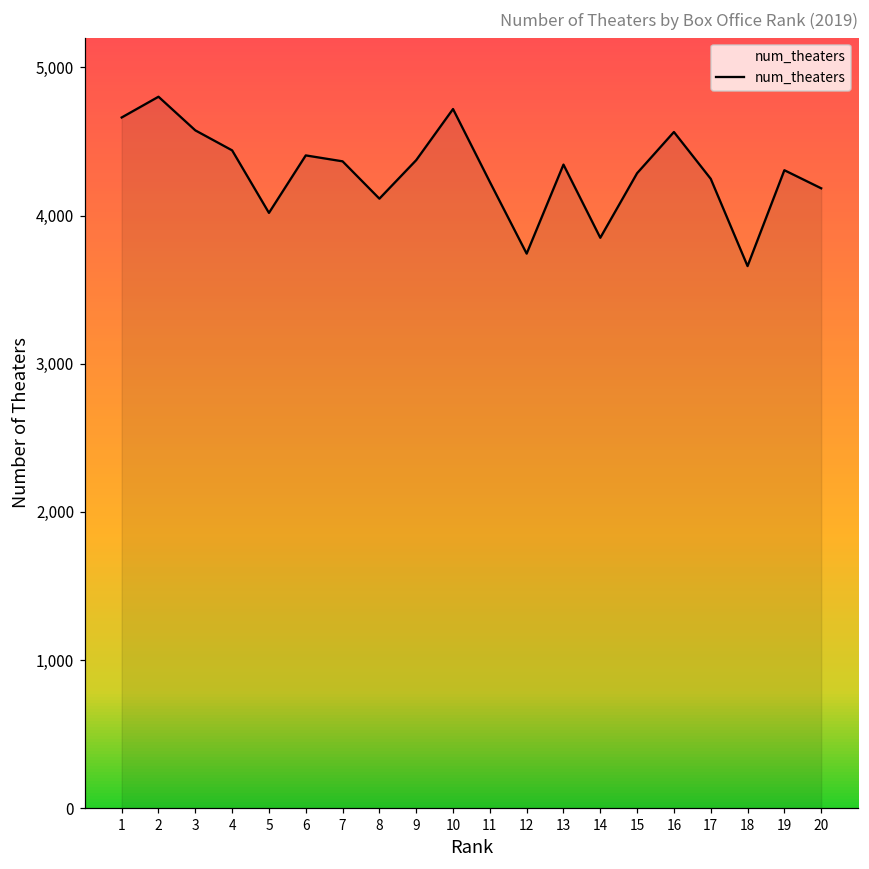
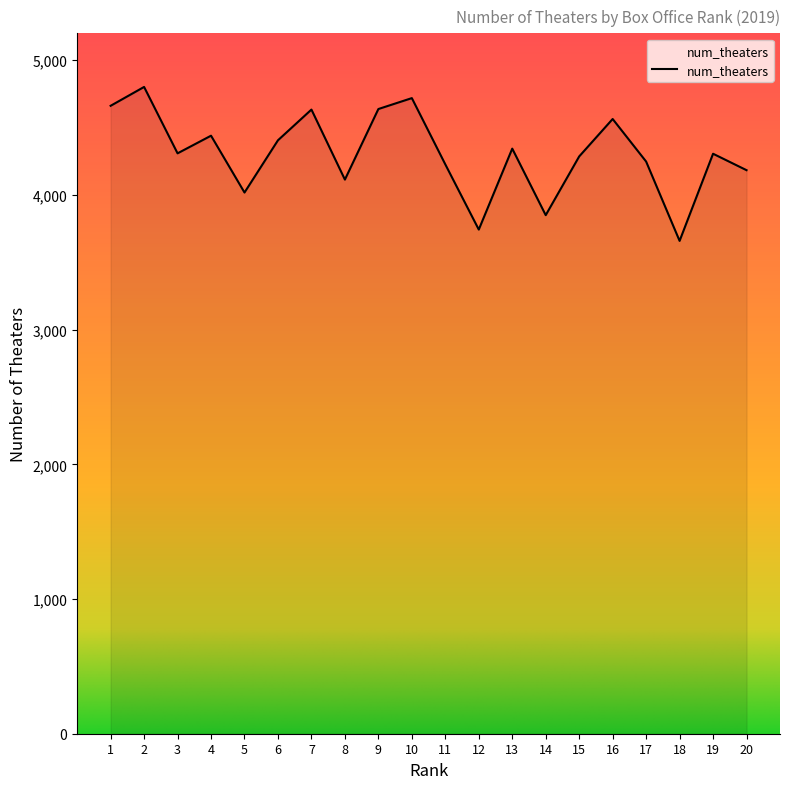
  {
    "1": "4,660",
    "2": "4,800",
-   "3": "4,580",
+   "3": "4,310",
    "4": "4,440",
    "5": "4,020",
    "6": "4,410",
-   "7": "4,370",
+   "7": "4,630",
    "8": "4,110",
-   "9": "4,370",
+   "9": "4,640",
    "10": "4,720",
    "11": "4,230",
    "12": "3,740",
    "13": "4,340",
    "14": "3,850",
    "15": "4,290",
    "16": "4,560",
    "17": "4,250",
    "18": "3,660",
    "19": "4,310",
    "20": "4,180"
  }
